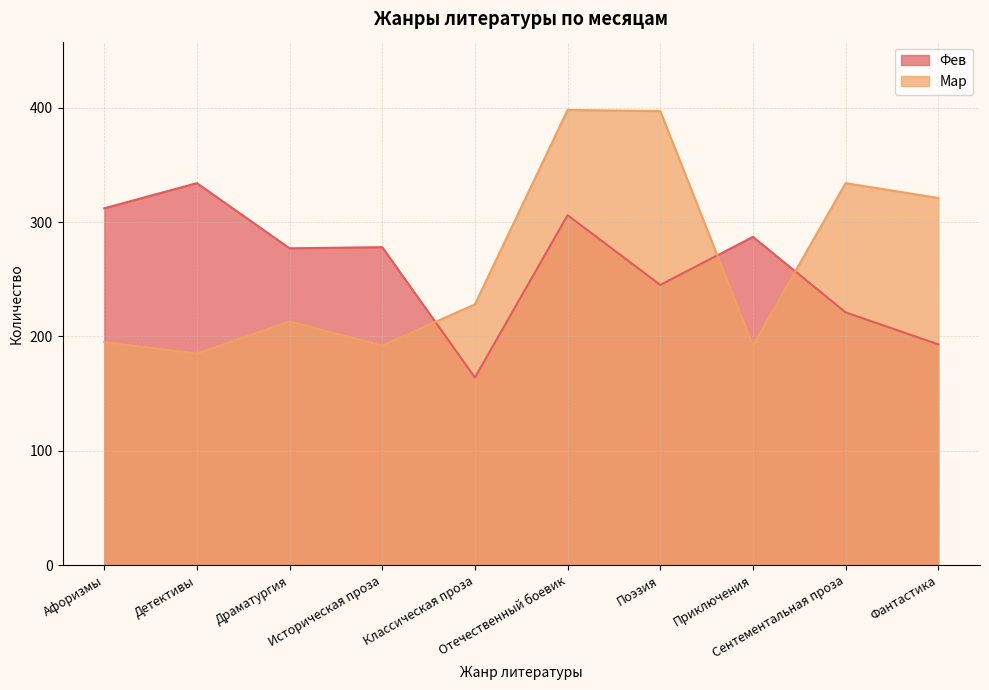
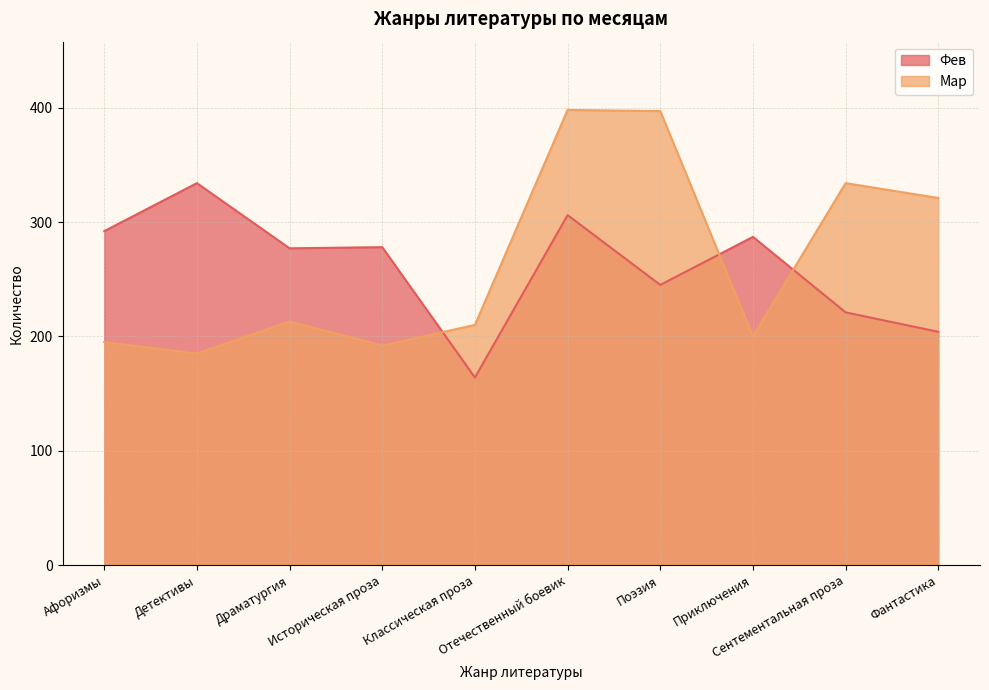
  {
    "Фев": {
-     "Афоризмы": 312,
+     "Афоризмы": 292,
      "Детективы": 334,
      "Драматургия": 277,
      "Историческая проза": 278,
      "Классическая проза": 164,
      "Отечественный боевик": 306,
      "Поэзия": 245,
      "Приключения": 287,
      "Сентементальная проза": 221,
-     "Фантастика": 193
+     "Фантастика": 204
    },
    "Мар": {
      "Афоризмы": 195,
      "Детективы": 185,
      "Драматургия": 213,
      "Историческая проза": 192,
-     "Классическая проза": 228,
+     "Классическая проза": 210,
      "Отечественный боевик": 398,
      "Поэзия": 397,
-     "Приключения": 192,
+     "Приключения": 200,
      "Сентементальная проза": 334,
      "Фантастика": 321
    }
  }
